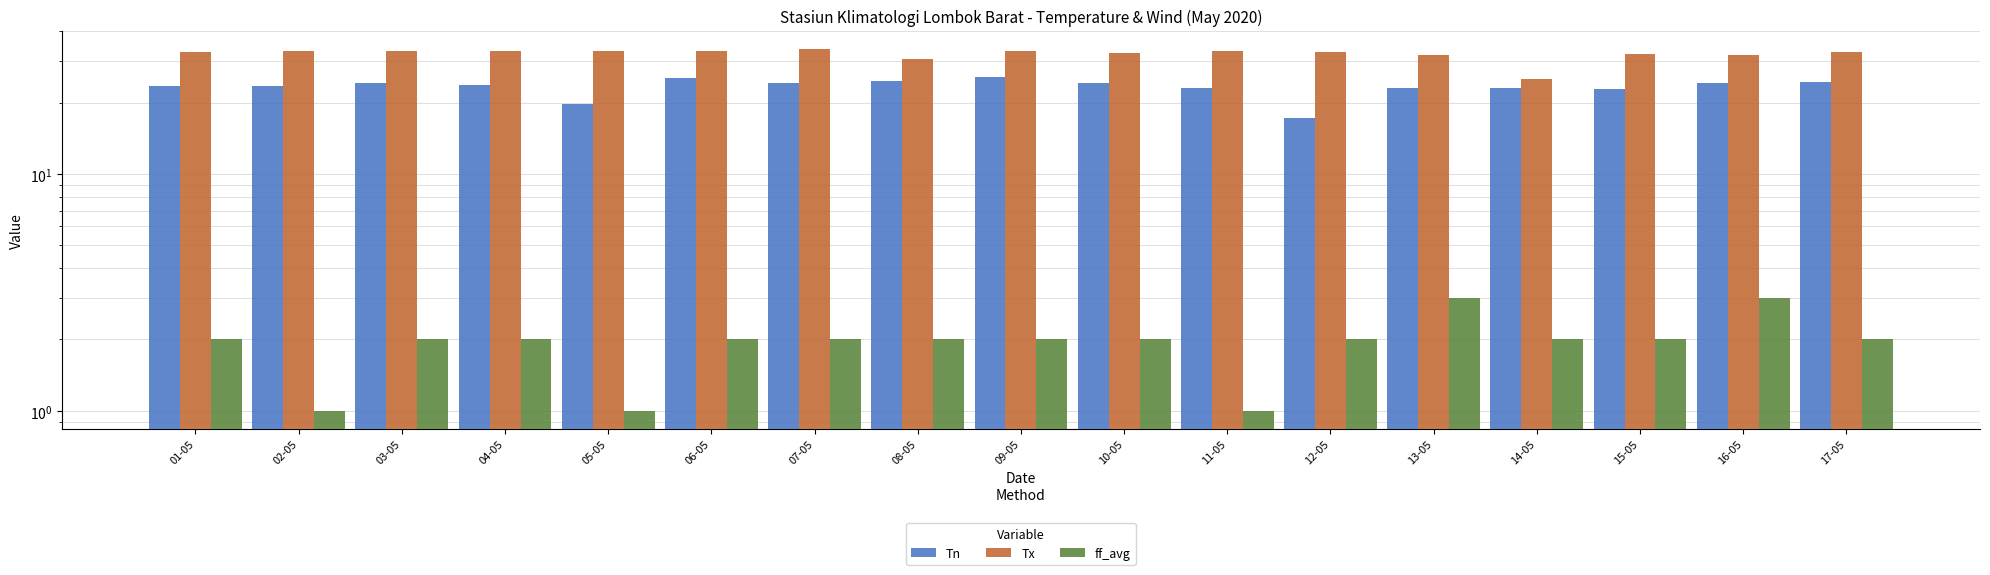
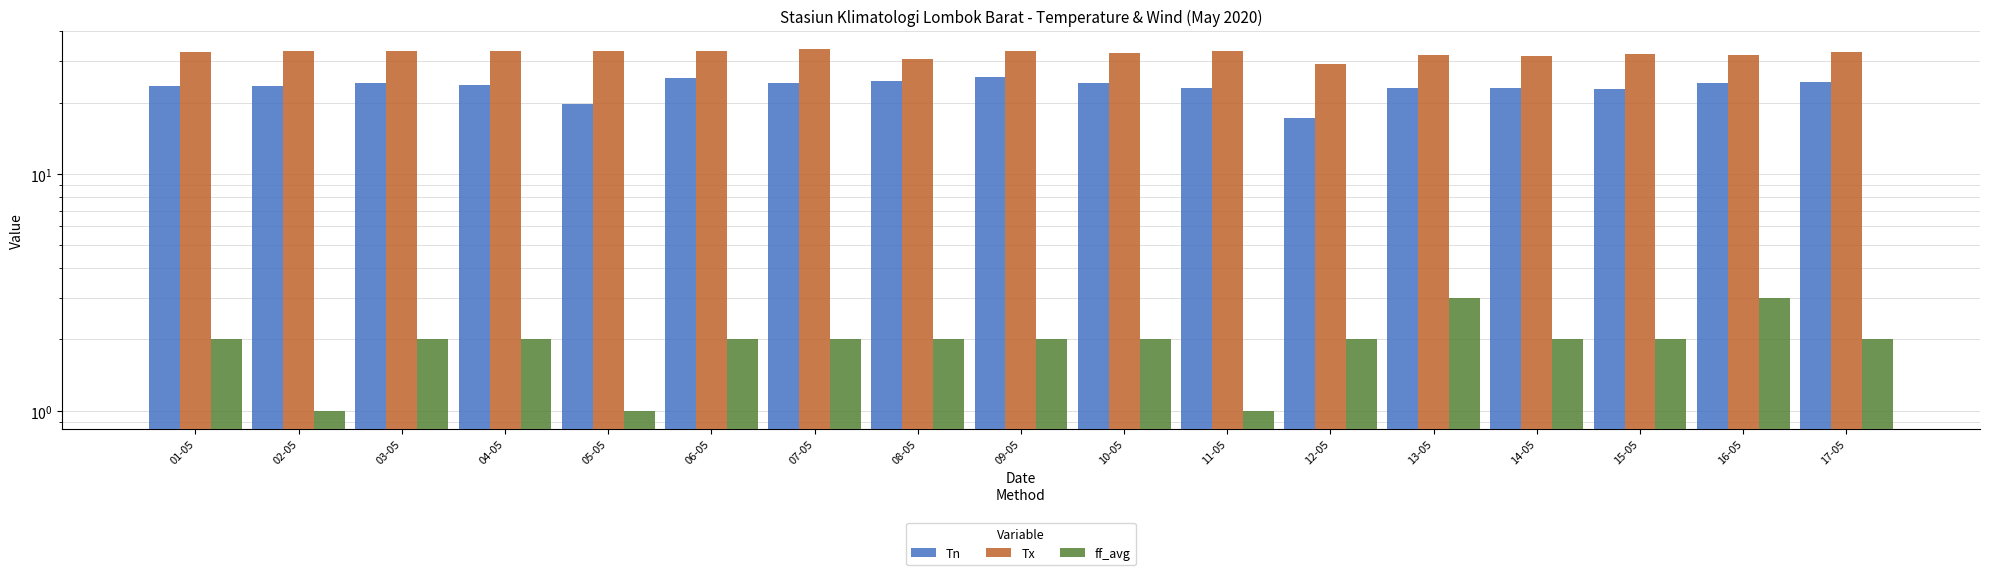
  {
    "Tn": {
      "01-05": 23,
      "02-05": 23,
      "03-05": 24,
      "04-05": 24,
      "05-05": 20,
      "06-05": 25,
      "07-05": 24,
      "08-05": 25,
      "09-05": 26,
      "10-05": 24,
      "11-05": 23,
      "12-05": 17,
      "13-05": 23,
      "14-05": 23,
      "15-05": 23,
      "16-05": 24,
      "17-05": 24
    },
    "Tx": {
      "01-05": 33,
      "02-05": 33,
      "03-05": 33,
      "04-05": 33,
      "05-05": 33,
      "06-05": 33,
      "07-05": 34,
      "08-05": 31,
      "09-05": 33,
      "10-05": 32,
      "11-05": 33,
-     "12-05": 33,
+     "12-05": 29,
      "13-05": 32,
-     "14-05": 25,
+     "14-05": 31,
      "15-05": 32,
      "16-05": 32,
      "17-05": 33
    },
    "ff_avg": {
      "01-05": 2,
      "02-05": 1,
      "03-05": 2,
      "04-05": 2,
      "05-05": 1,
      "06-05": 2,
      "07-05": 2,
      "08-05": 2,
      "09-05": 2,
      "10-05": 2,
      "11-05": 1,
      "12-05": 2,
      "13-05": 3,
      "14-05": 2,
      "15-05": 2,
      "16-05": 3,
      "17-05": 2
    }
  }
